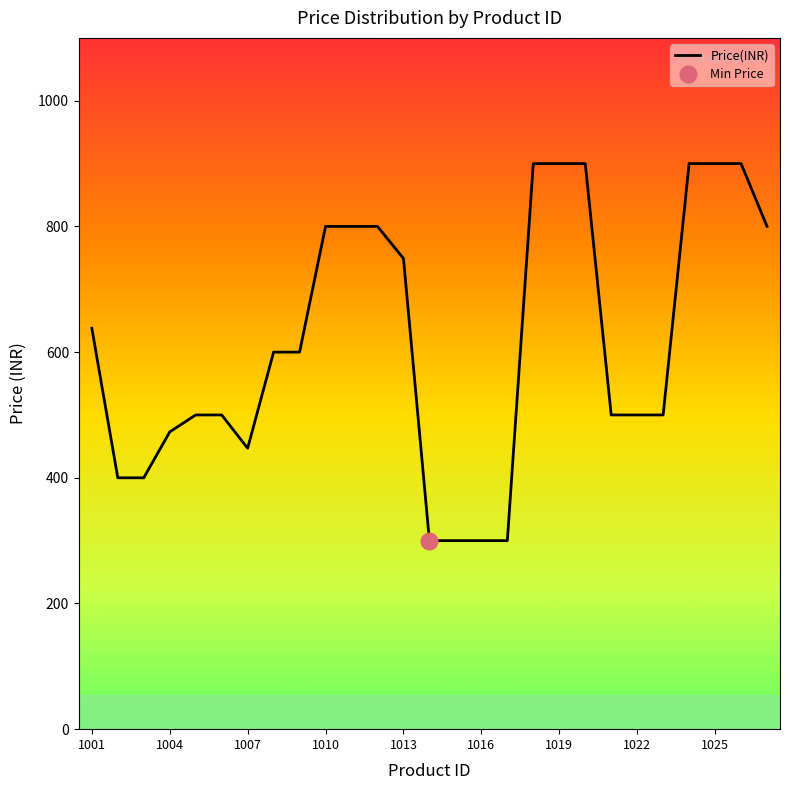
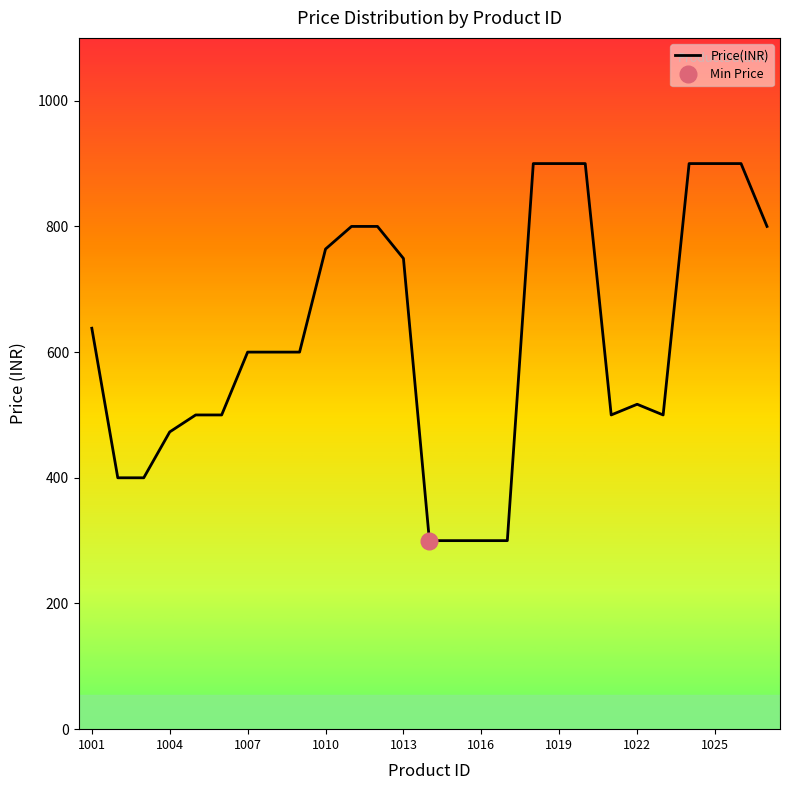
  {
    "Price(INR)": {
      "1001": 640,
      "1004": 470,
-     "1007": 450,
-     "1010": 800,
+     "1007": 600,
+     "1010": 760,
      "1013": 750,
      "1016": 300,
      "1019": 900,
-     "1022": 500,
+     "1022": 520,
      "1025": 900
    }
  }
